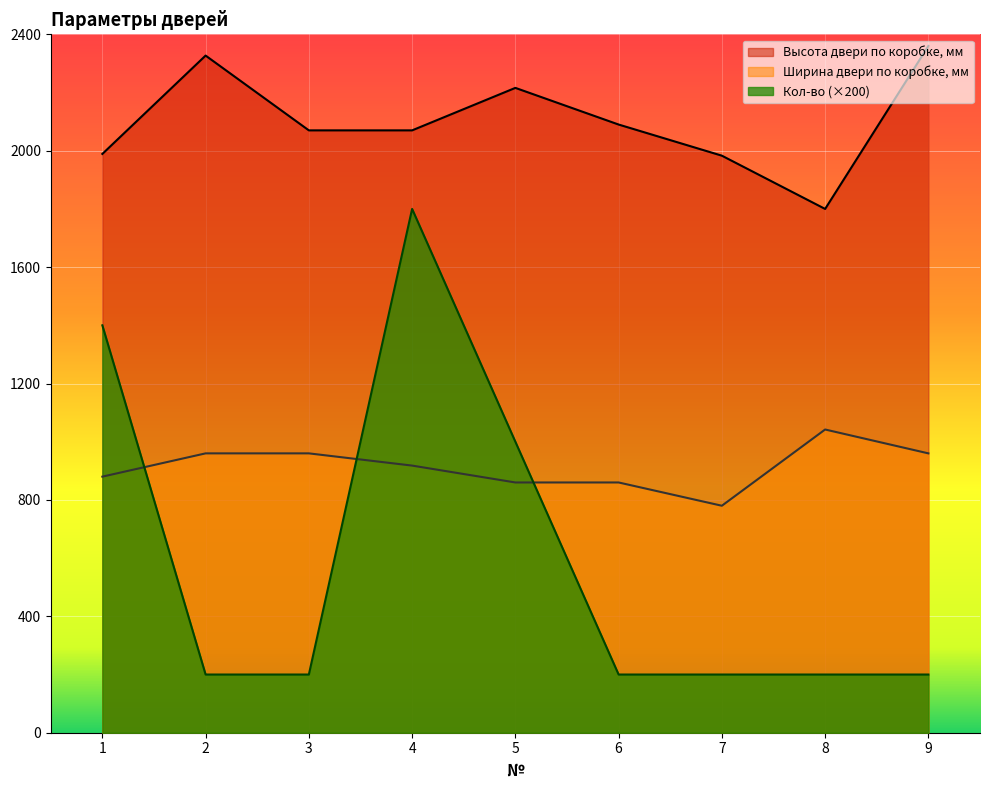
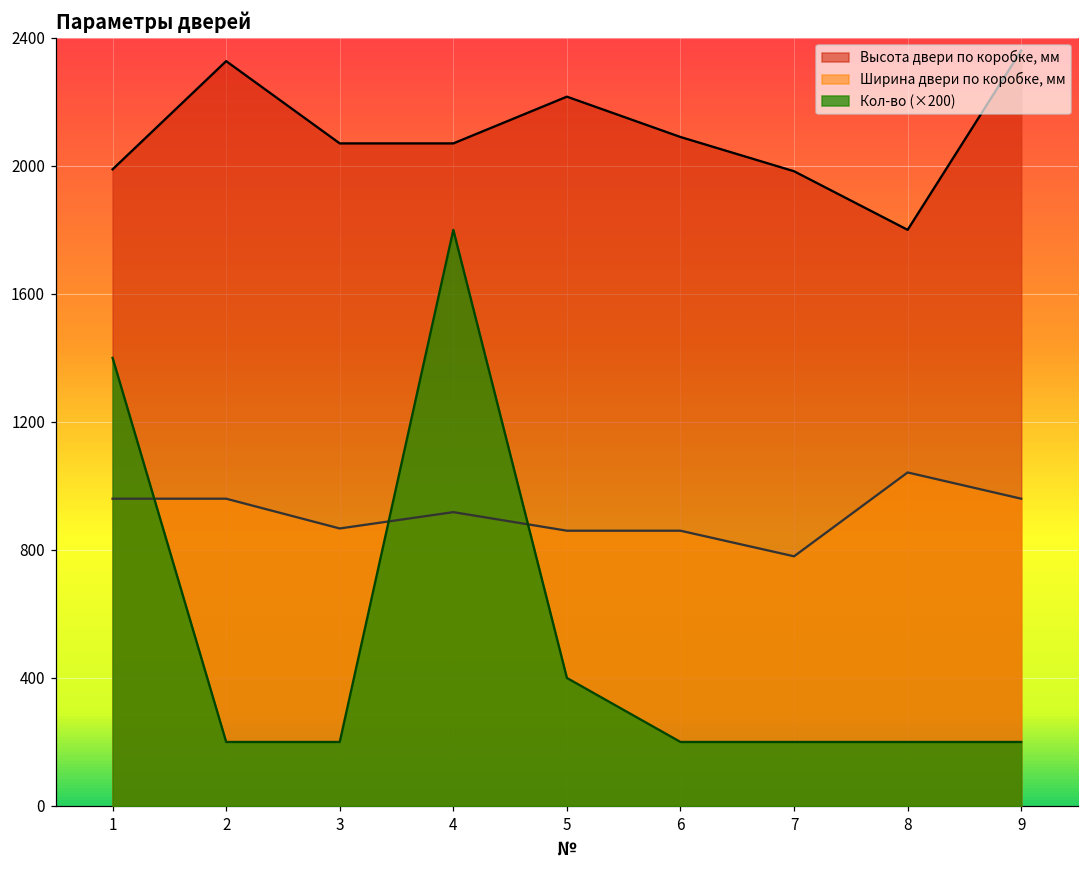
  {
    "Высота двери по коробке, мм": {
      "1": 1990,
      "2": 2330,
      "3": 2070,
      "4": 2070,
      "5": 2220,
      "6": 2090,
      "7": 1980,
      "8": 1800
    },
    "Ширина двери по коробке, мм": {
-     "1": 880,
+     "1": 960,
      "2": 960,
-     "3": 960,
+     "3": 870,
      "4": 920,
      "5": 860,
      "6": 860,
      "7": 780,
      "8": 1040,
      "9": 960
    },
    "Кол-во (×200)": {
      "1": 1400,
      "2": 200,
      "3": 200,
      "4": 1800,
-     "5": 1000,
+     "5": 400,
      "6": 200,
      "7": 200,
      "8": 200,
      "9": 200
    }
  }
